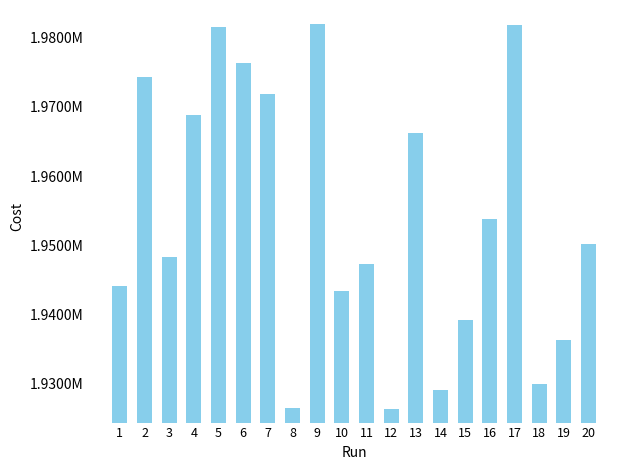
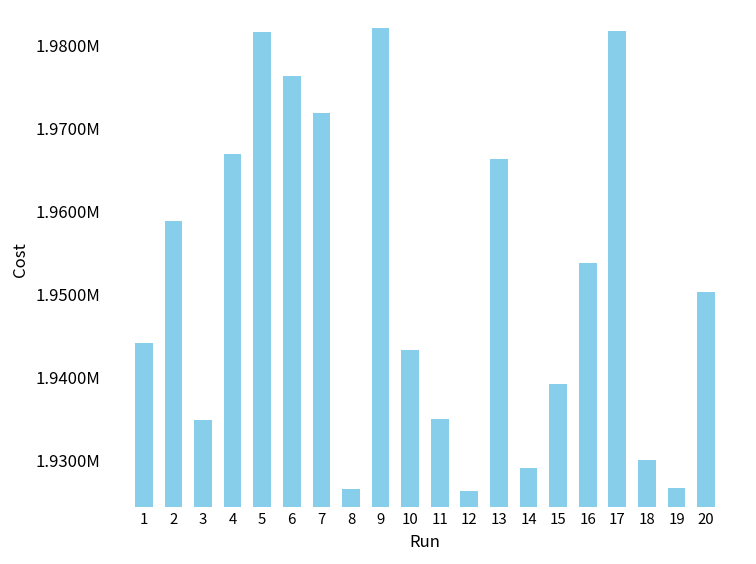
  {
    "1": 1944000,
-   "2": 1974000,
-   "3": 1948000,
-   "4": 1969000,
+   "2": 1959000,
+   "3": 1935000,
+   "4": 1967000,
    "5": 1982000,
    "6": 1976000,
    "7": 1972000,
    "8": 1927000,
    "9": 1982000,
    "10": 1943000,
-   "11": 1947000,
+   "11": 1935000,
    "12": 1926000,
    "13": 1966000,
    "14": 1929000,
    "15": 1939000,
    "16": 1954000,
    "17": 1982000,
    "18": 1930000,
-   "19": 1936000,
+   "19": 1927000,
    "20": 1950000
  }
